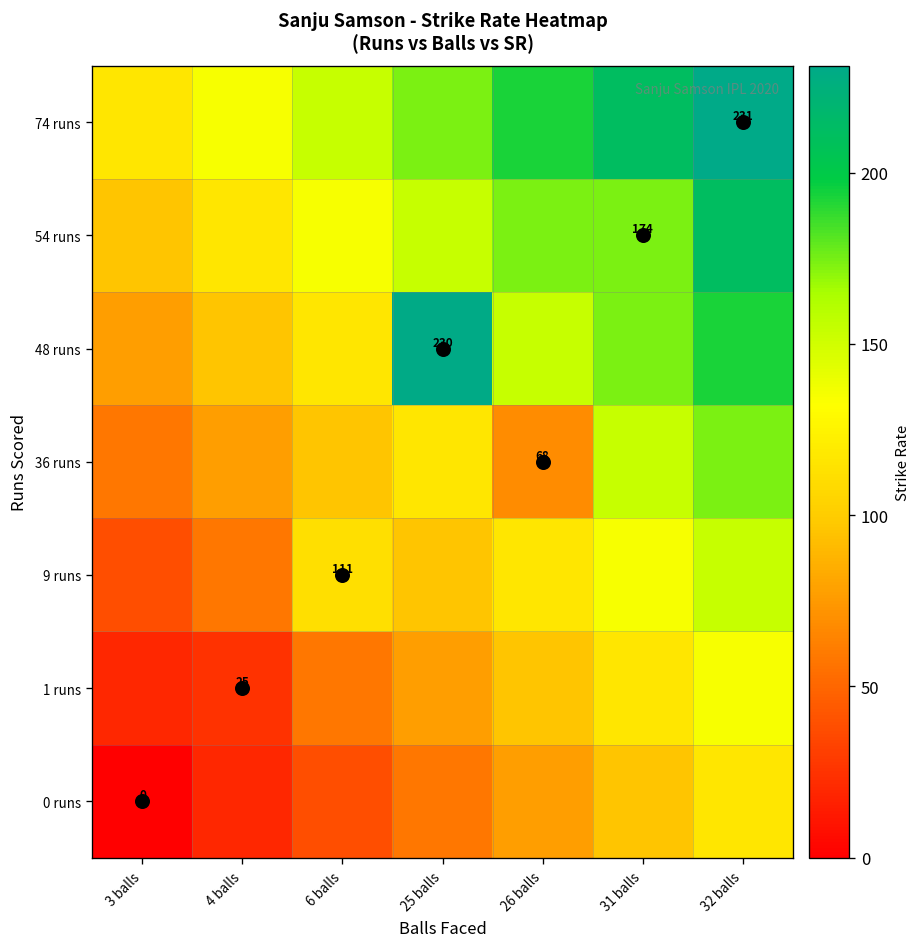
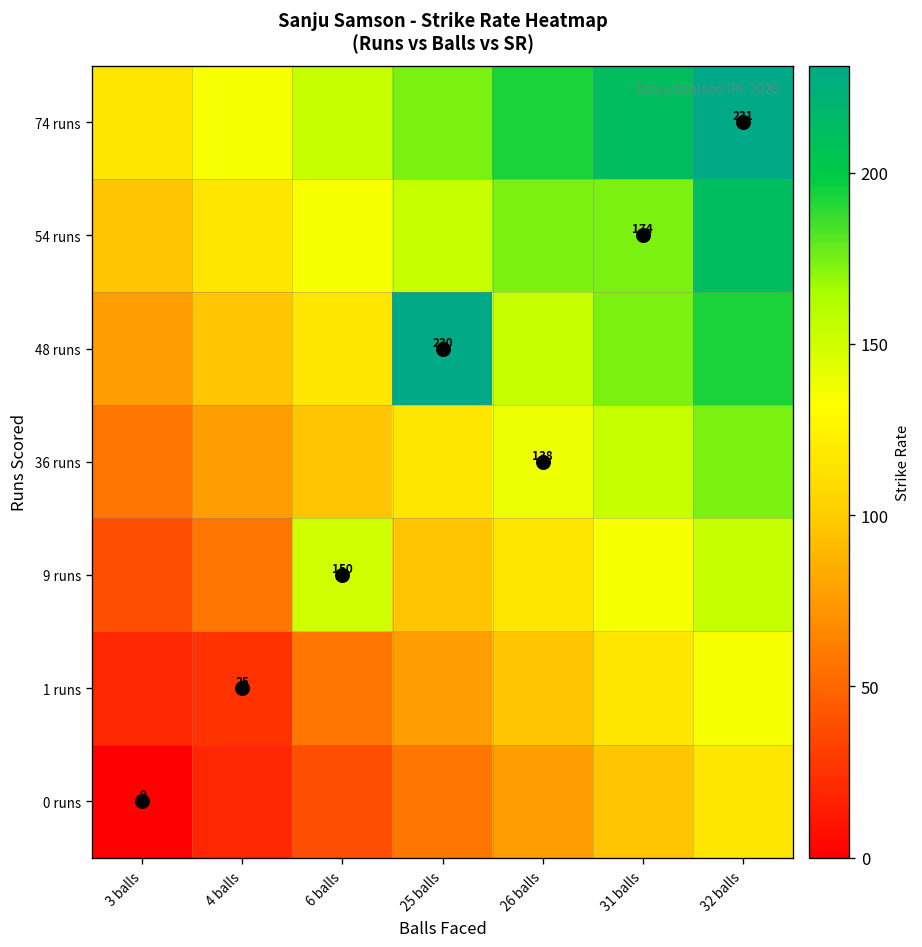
  {
    "74 runs": {
      "32 balls": 2020
    },
    "36 runs": {
-     "26 balls": 68
+     "26 balls": 138
    },
    "9 runs": {
-     "6 balls": 111
+     "6 balls": 150
    }
  }
